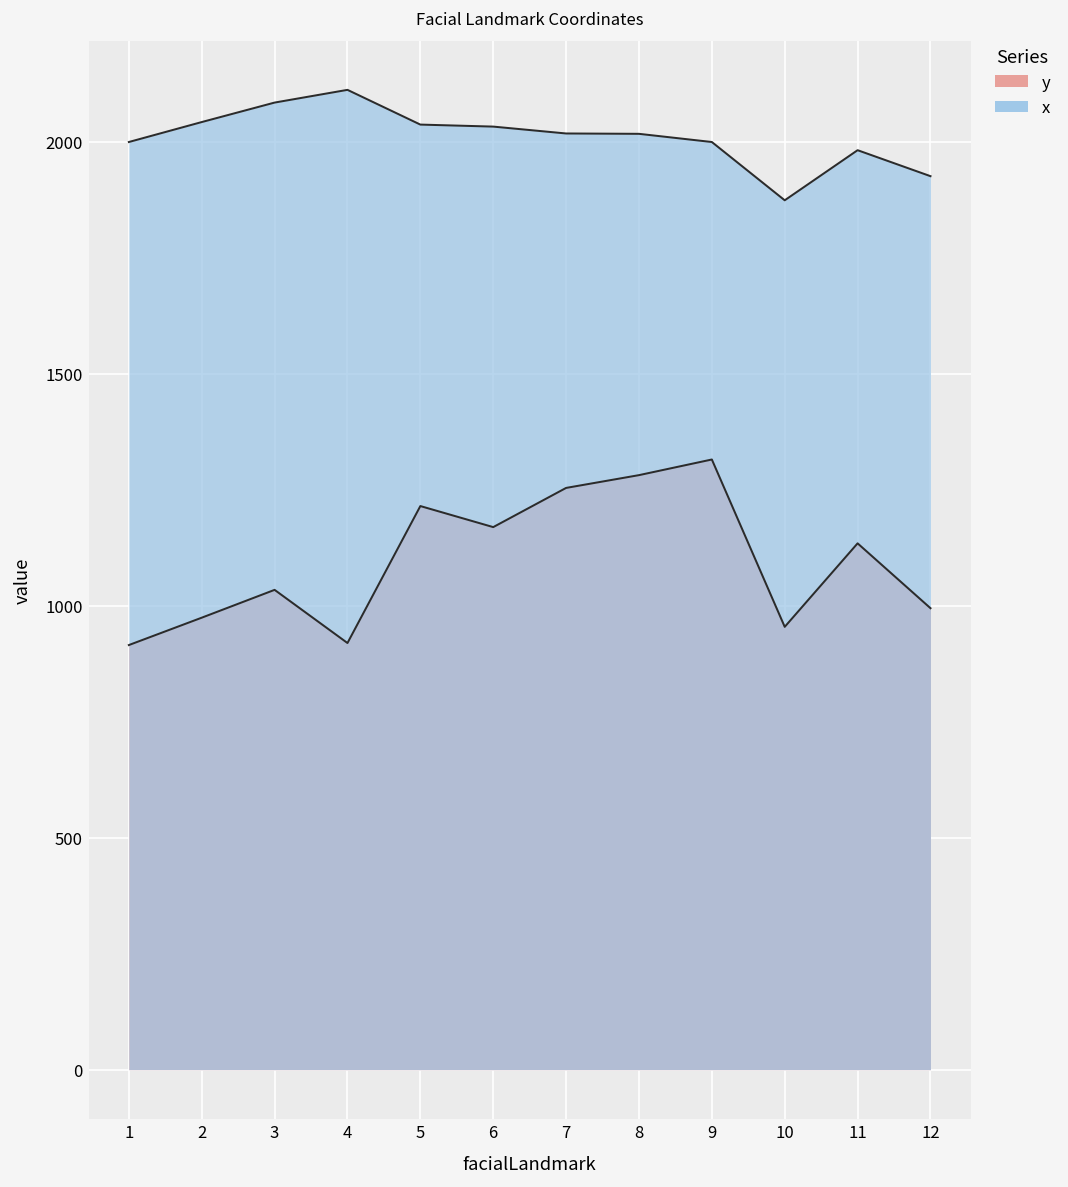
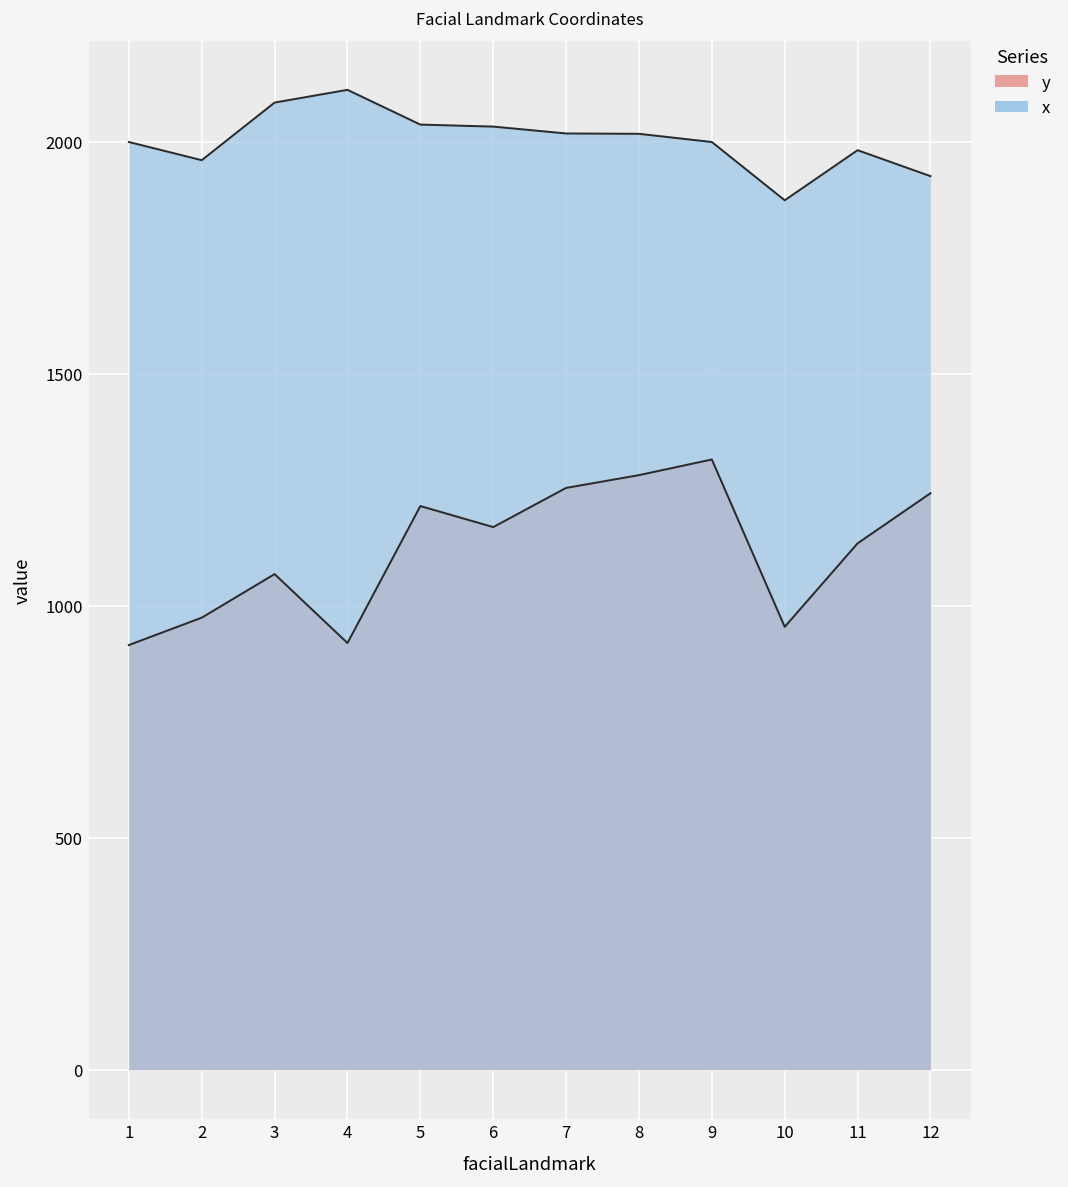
  {
    "y": {
      "1": 920,
      "2": 970,
-     "3": 1030,
+     "3": 1070,
      "4": 920,
      "5": 1210,
      "6": 1170,
      "7": 1250,
      "8": 1280,
      "9": 1320,
      "10": 950,
      "11": 1130,
-     "12": 990
+     "12": 1240
    },
    "x": {
      "1": 2000,
-     "2": 2040,
+     "2": 1960,
      "3": 2080,
      "4": 2110,
      "5": 2040,
      "6": 2030,
      "7": 2020,
      "8": 2020,
      "9": 2000,
      "10": 1870,
      "11": 1980,
      "12": 1930
    }
  }
